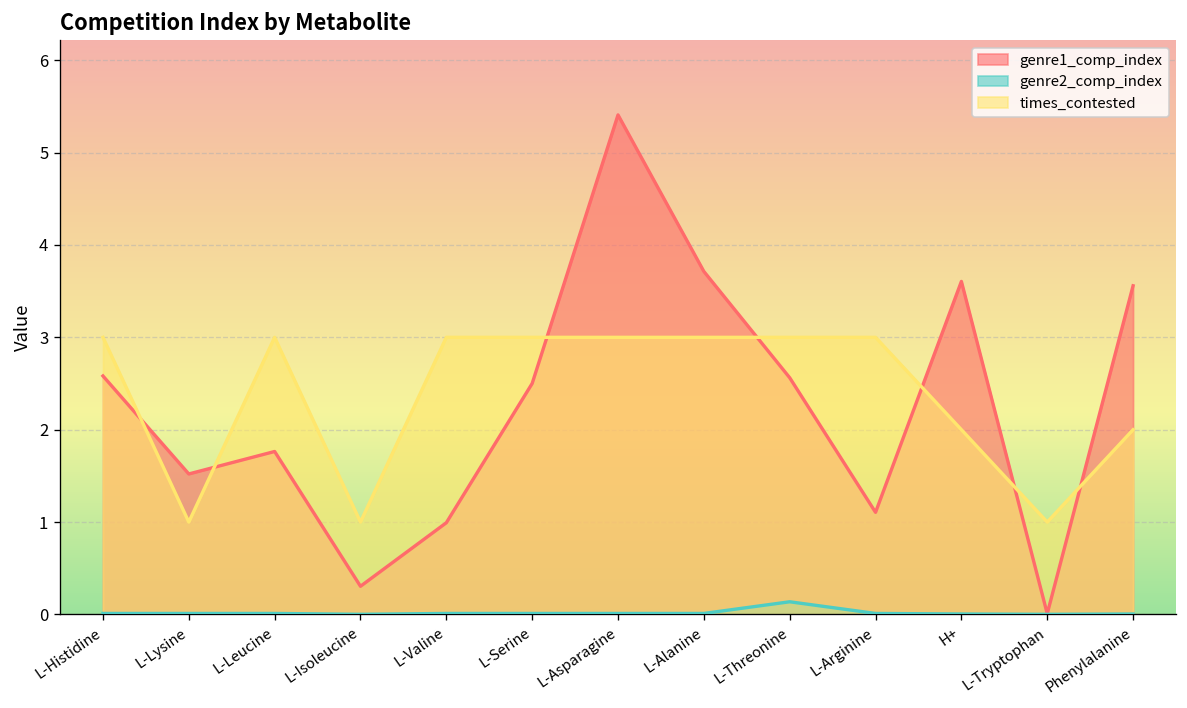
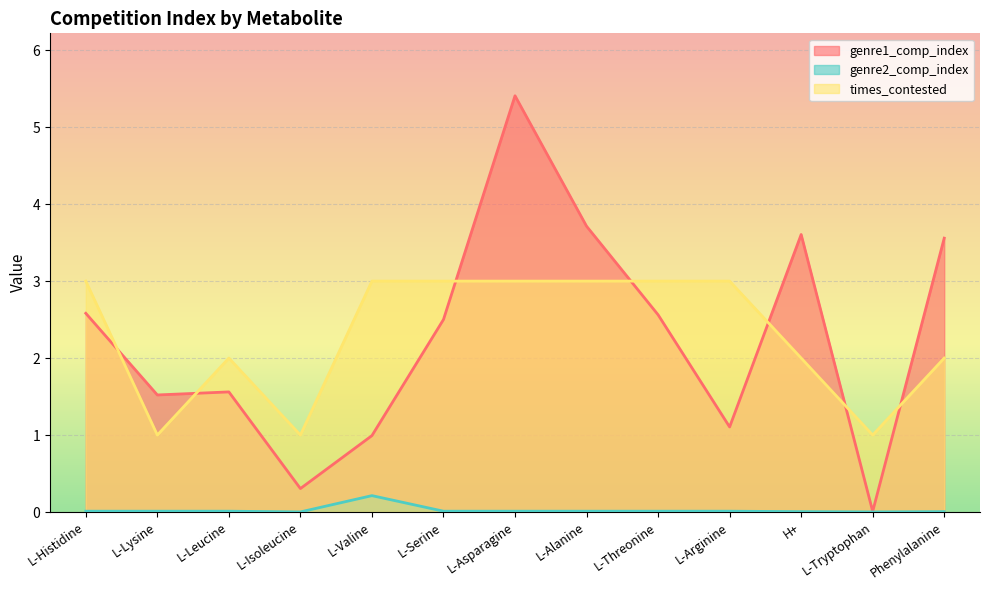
  {
    "genre1_comp_index": {
      "L-Histidine": 2.6,
      "L-Lysine": 1.5,
-     "L-Leucine": 1.8,
+     "L-Leucine": 1.6,
      "L-Isoleucine": 0.3,
      "L-Valine": 1.0,
      "L-Serine": 2.5,
      "L-Asparagine": 5.4,
      "L-Alanine": 3.7,
      "L-Threonine": 2.6,
      "L-Arginine": 1.1,
      "H+": 3.6,
      "Phenylalanine": 3.6
    },
    "genre2_comp_index": {
      "L-Histidine": 0.0,
      "L-Lysine": 0.0,
      "L-Leucine": 0.0,
      "L-Isoleucine": 0.0,
-     "L-Valine": 0.0,
+     "L-Valine": 0.2,
      "L-Serine": 0.0,
      "L-Asparagine": 0.0,
      "L-Alanine": 0.0,
-     "L-Threonine": 0.1,
+     "L-Threonine": 0.0,
      "L-Arginine": 0.0,
      "H+": 0.0,
      "Phenylalanine": 0.0
    },
    "times_contested": {
      "L-Histidine": 3,
      "L-Lysine": 1,
-     "L-Leucine": 3,
+     "L-Leucine": 2,
      "L-Isoleucine": 1,
      "L-Valine": 3,
      "L-Serine": 3,
      "L-Asparagine": 3,
      "L-Alanine": 3,
      "L-Threonine": 3,
      "L-Arginine": 3,
      "H+": 2,
      "L-Tryptophan": 1,
      "Phenylalanine": 2
    }
  }
